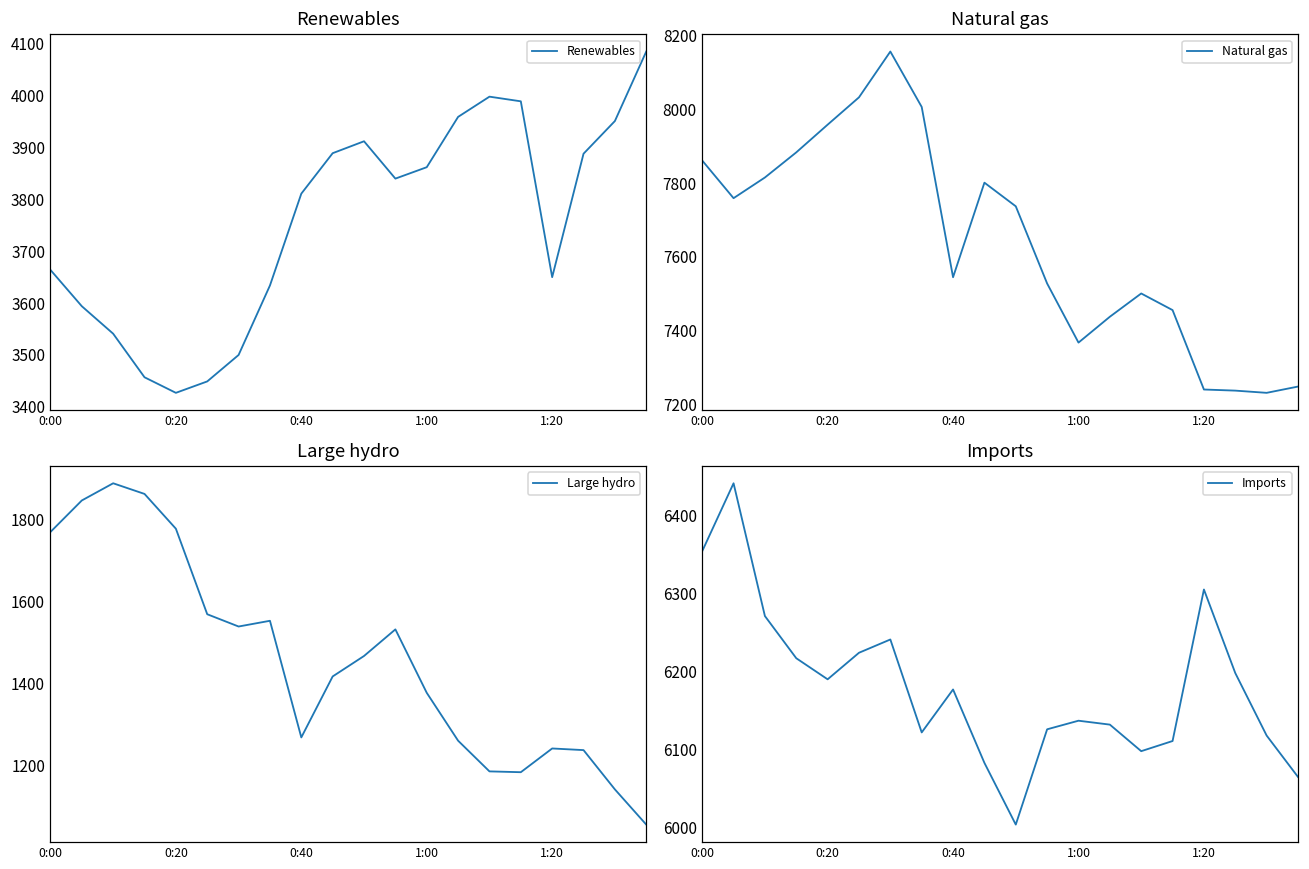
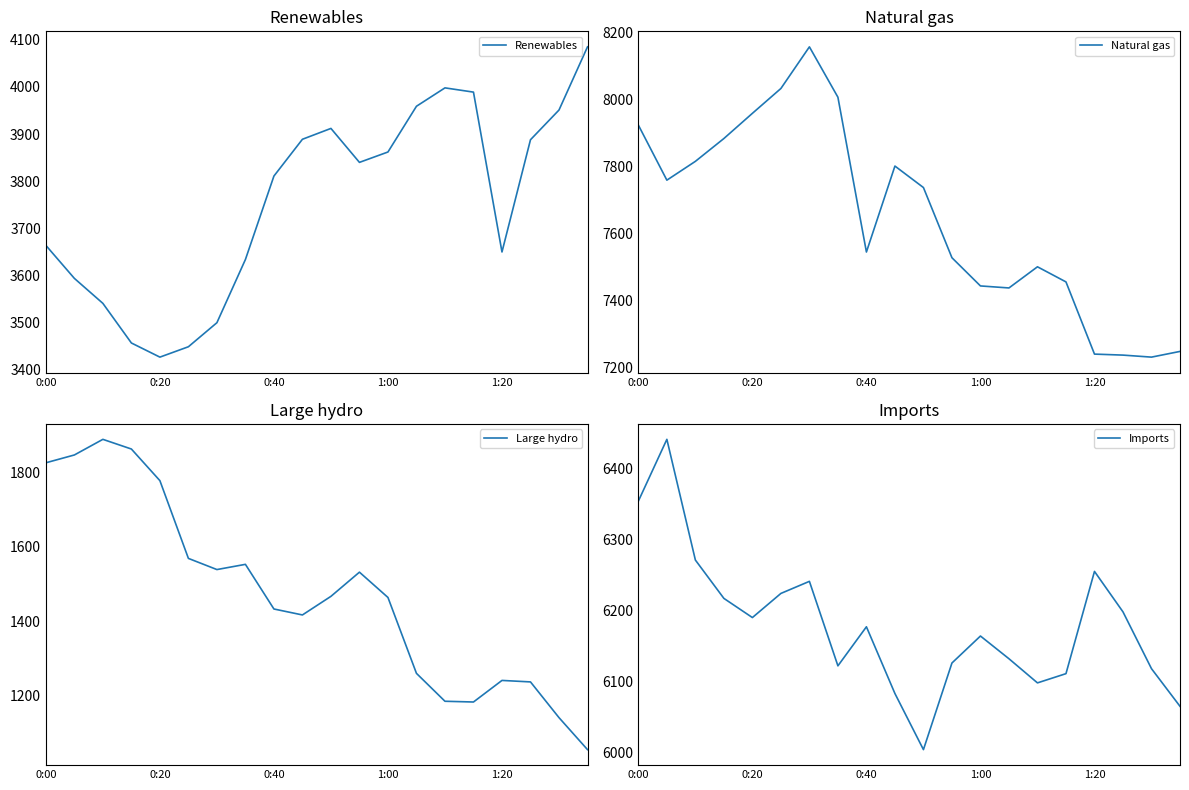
  {
    "Renewables": {
      "0:00": 3660,
      "0:20": 3430,
      "0:40": 3810,
      "1:00": 3860,
      "1:20": 3650
    },
    "Natural gas": {
-     "0:00": 7860,
+     "0:00": 7920,
      "0:20": 7960,
      "0:40": 7550,
-     "1:00": 7370,
+     "1:00": 7440,
      "1:20": 7240
    },
    "Large hydro": {
-     "0:00": 1770,
+     "0:00": 1830,
      "0:20": 1780,
-     "0:40": 1270,
-     "1:00": 1380,
+     "0:40": 1430,
+     "1:00": 1460,
      "1:20": 1240
    },
    "Imports": {
      "0:00": 6350,
      "0:20": 6190,
      "0:40": 6180,
-     "1:00": 6140,
-     "1:20": 6310
+     "1:00": 6160,
+     "1:20": 6260
    }
  }
